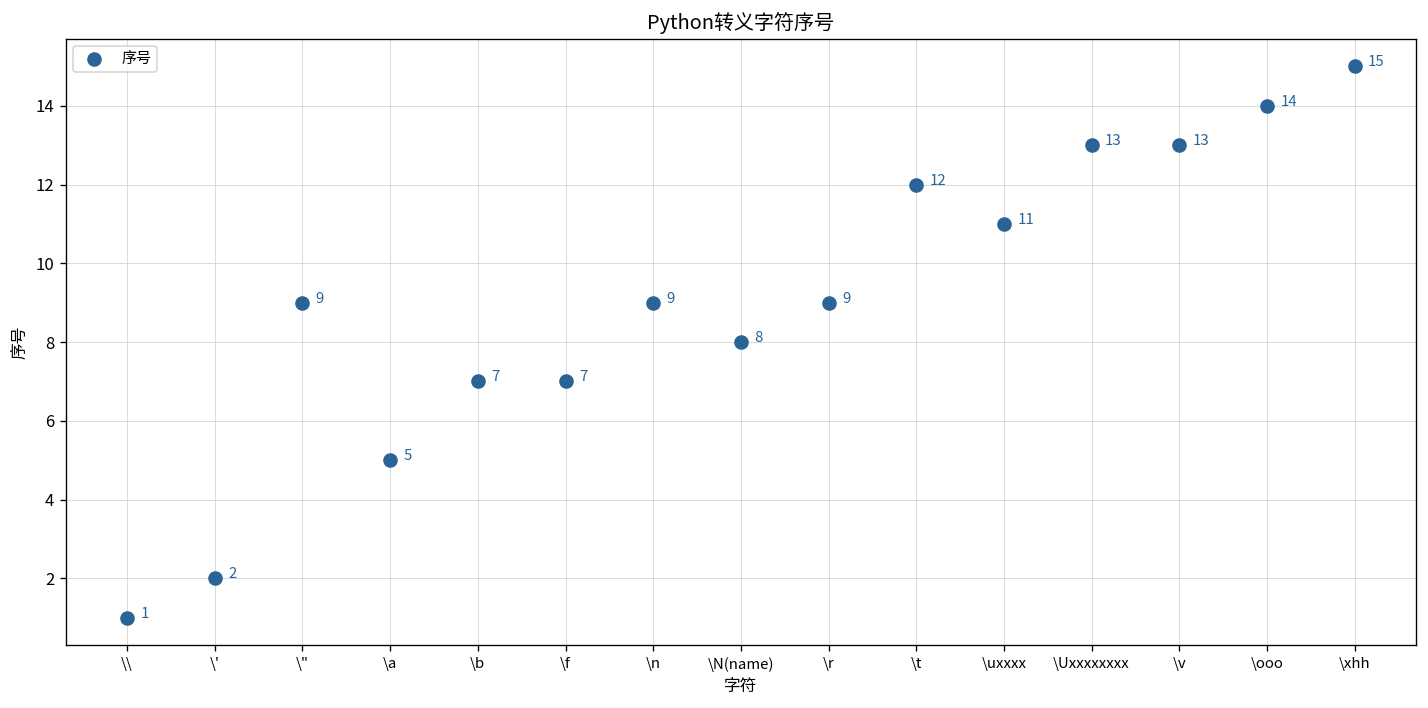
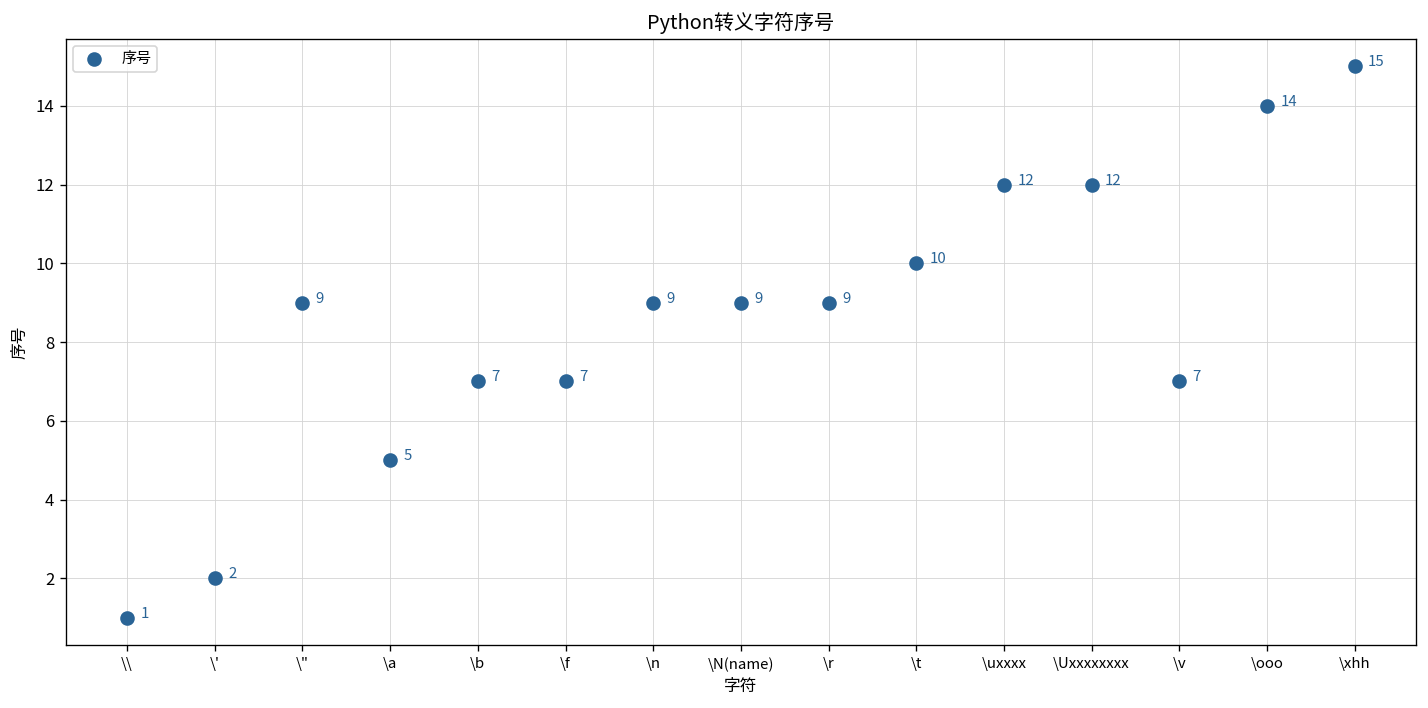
  {
-   "\\N(name)": 8,
-   "\\t": 12,
-   "\\uxxxx": 11,
-   "\\Uxxxxxxxx": 13,
-   "\\v": 13
+   "\\N(name)": 9,
+   "\\t": 10,
+   "\\uxxxx": 12,
+   "\\Uxxxxxxxx": 12,
+   "\\v": 7
  }
